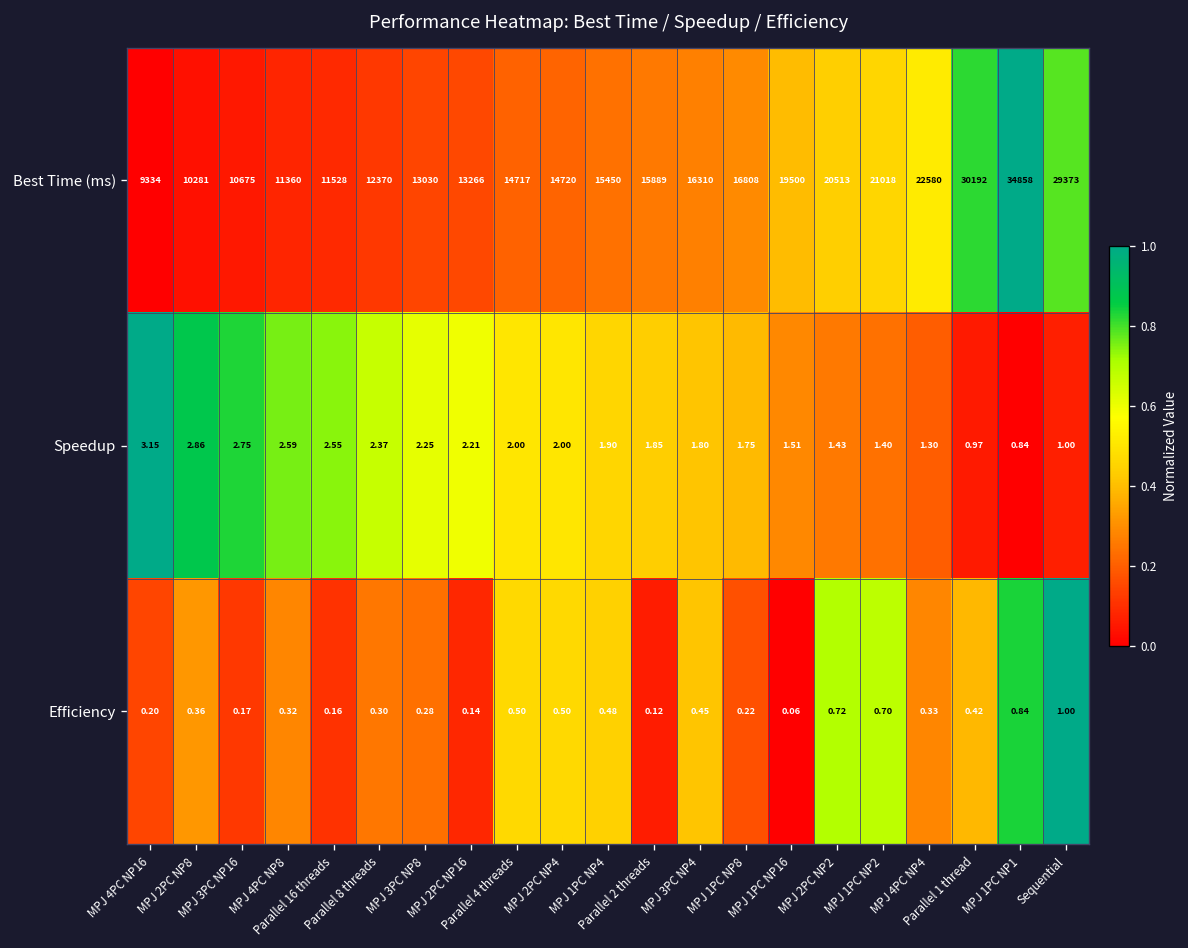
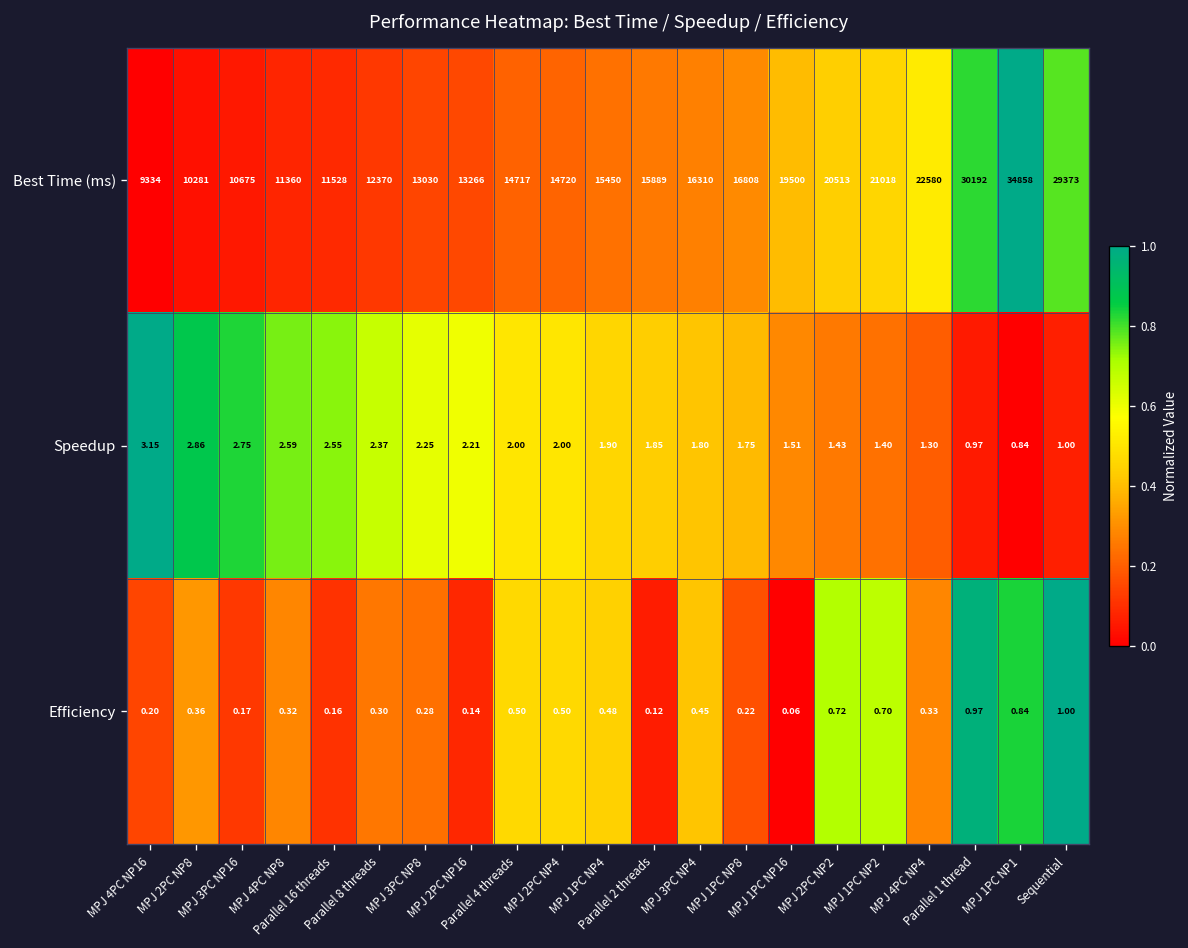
  {
    "Best Time (ms)": {
      "MPJ 4PC NP16": 9334,
      "MPJ 2PC NP8": 10281,
      "MPJ 3PC NP16": 10675,
      "MPJ 4PC NP8": 11360,
      "Parallel 16 threads": 11528,
      "Parallel 8 threads": 12370,
      "MPJ 3PC NP8": 13030,
      "MPJ 2PC NP16": 13266,
      "Parallel 4 threads": 14717,
      "MPJ 2PC NP4": 14720,
      "MPJ 1PC NP4": 15450,
      "Parallel 2 threads": 15889,
      "MPJ 3PC NP4": 16310,
      "MPJ 1PC NP8": 16808,
      "MPJ 1PC NP16": 19500,
      "MPJ 2PC NP2": 20513,
      "MPJ 1PC NP2": 21018,
      "MPJ 4PC NP4": 22580,
      "Parallel 1 thread": 30192,
      "MPJ 1PC NP1": 34858,
      "Sequential": 29373
    },
    "Speedup": {
      "MPJ 4PC NP16": 3.15,
      "MPJ 2PC NP8": 2.86,
      "MPJ 3PC NP16": 2.75,
      "MPJ 4PC NP8": 2.59,
      "Parallel 16 threads": 2.55,
      "Parallel 8 threads": 2.37,
      "MPJ 3PC NP8": 2.25,
      "MPJ 2PC NP16": 2.21,
      "Parallel 4 threads": 2.00,
      "MPJ 2PC NP4": 2.00,
      "MPJ 1PC NP4": 1.90,
      "Parallel 2 threads": 1.85,
      "MPJ 3PC NP4": 1.80,
      "MPJ 1PC NP8": 1.75,
      "MPJ 1PC NP16": 1.51,
      "MPJ 2PC NP2": 1.43,
      "MPJ 1PC NP2": 1.40,
      "MPJ 4PC NP4": 1.30,
      "Parallel 1 thread": 0.97,
      "MPJ 1PC NP1": 0.84,
      "Sequential": 1.00
    },
    "Efficiency": {
      "MPJ 4PC NP16": 0.20,
      "MPJ 2PC NP8": 0.36,
      "MPJ 3PC NP16": 0.17,
      "MPJ 4PC NP8": 0.32,
      "Parallel 16 threads": 0.16,
      "Parallel 8 threads": 0.30,
      "MPJ 3PC NP8": 0.28,
      "MPJ 2PC NP16": 0.14,
      "Parallel 4 threads": 0.50,
      "MPJ 2PC NP4": 0.50,
      "MPJ 1PC NP4": 0.48,
      "Parallel 2 threads": 0.12,
      "MPJ 3PC NP4": 0.45,
      "MPJ 1PC NP8": 0.22,
      "MPJ 1PC NP16": 0.06,
      "MPJ 2PC NP2": 0.72,
      "MPJ 1PC NP2": 0.70,
      "MPJ 4PC NP4": 0.33,
-     "Parallel 1 thread": 0.42,
+     "Parallel 1 thread": 0.97,
      "MPJ 1PC NP1": 0.84,
      "Sequential": 1.00
    }
  }
